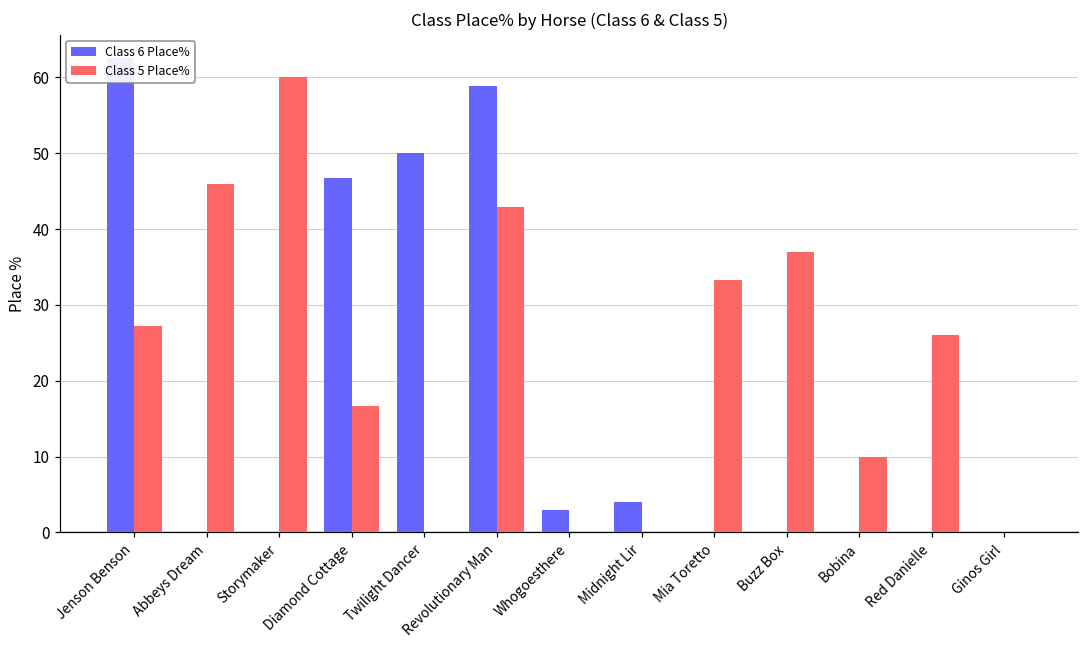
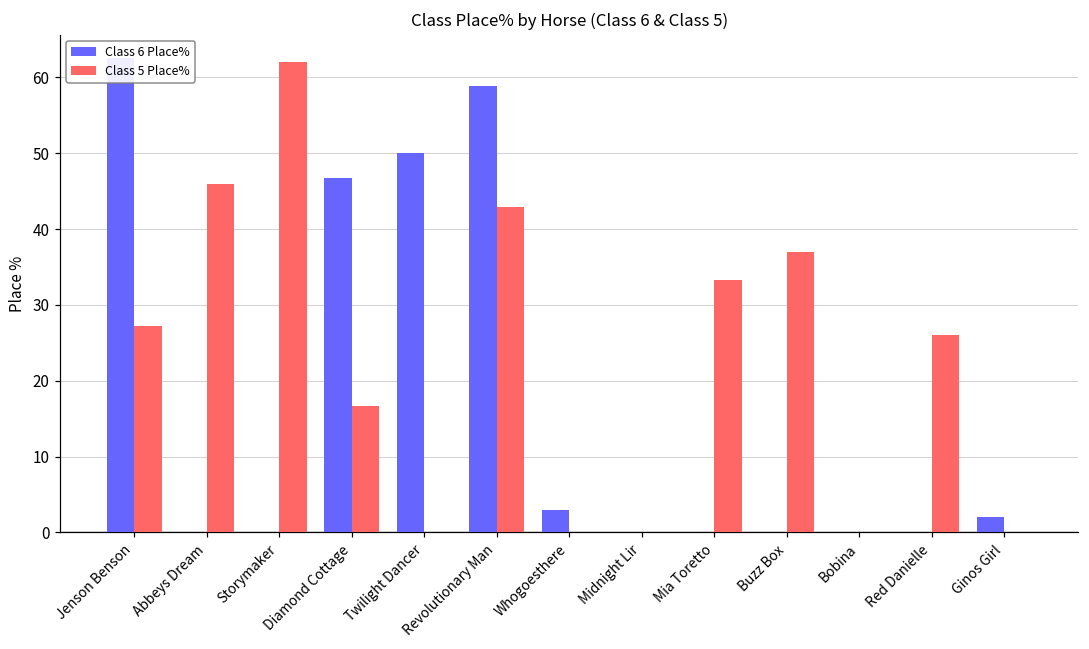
  {
    "Class 6 Place%": {
      "Abbeys Dream": 0,
      "Storymaker": 0,
      "Diamond Cottage": 47,
      "Twilight Dancer": 50,
      "Revolutionary Man": 59,
      "Whogoesthere": 3,
-     "Midnight Lir": 4,
+     "Midnight Lir": 0,
      "Mia Toretto": 0,
      "Buzz Box": 0,
      "Bobina": 0,
      "Red Danielle": 0,
-     "Ginos Girl": 0
+     "Ginos Girl": 2
    },
    "Class 5 Place%": {
      "Jenson Benson": 27,
      "Abbeys Dream": 46,
-     "Storymaker": 60,
+     "Storymaker": 62,
      "Diamond Cottage": 17,
      "Twilight Dancer": 0,
      "Revolutionary Man": 43,
      "Whogoesthere": 0,
      "Midnight Lir": 0,
      "Mia Toretto": 33,
      "Buzz Box": 37,
-     "Bobina": 10,
+     "Bobina": 0,
      "Red Danielle": 26,
      "Ginos Girl": 0
    }
  }
